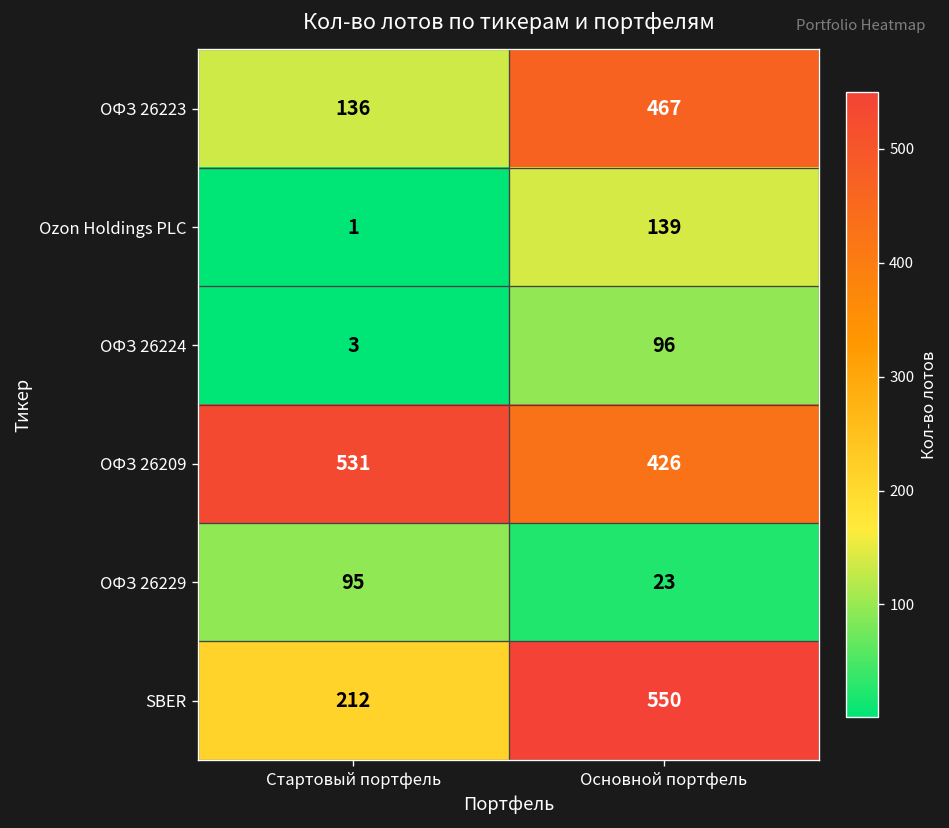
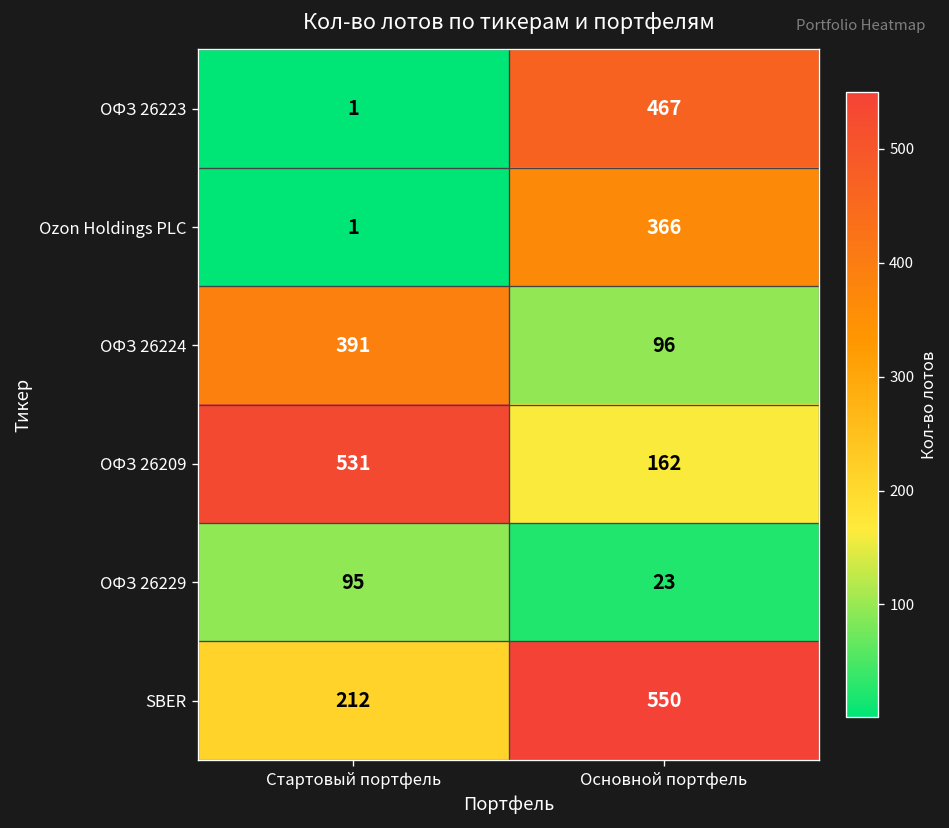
  {
    "ОФЗ 26223": {
-     "Стартовый портфель": 136,
+     "Стартовый портфель": 1,
      "Основной портфель": 467
    },
    "Ozon Holdings PLC": {
      "Стартовый портфель": 1,
-     "Основной портфель": 139
+     "Основной портфель": 366
    },
    "ОФЗ 26224": {
-     "Стартовый портфель": 3,
+     "Стартовый портфель": 391,
      "Основной портфель": 96
    },
    "ОФЗ 26209": {
      "Стартовый портфель": 531,
-     "Основной портфель": 426
+     "Основной портфель": 162
    },
    "ОФЗ 26229": {
      "Стартовый портфель": 95,
      "Основной портфель": 23
    },
    "SBER": {
      "Стартовый портфель": 212,
      "Основной портфель": 550
    }
  }
